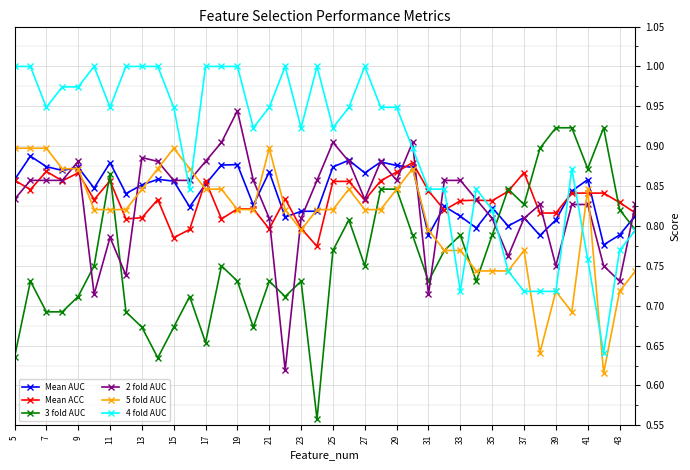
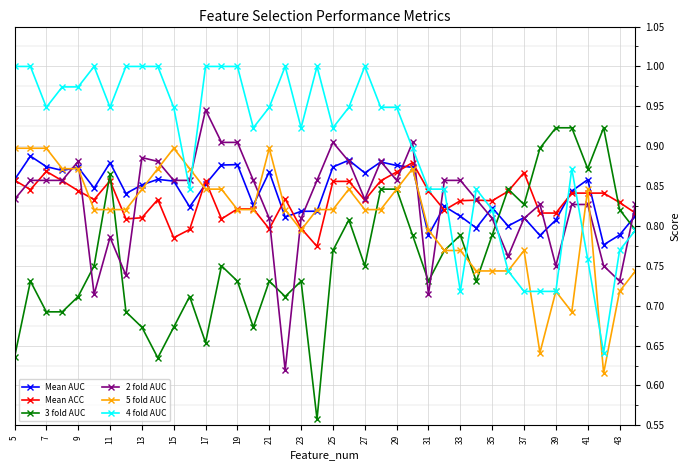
  {
    "Mean AUC": {
      "7": 0.87,
      "11": 0.88,
      "13": 0.85,
      "17": 0.85,
      "19": 0.88,
      "21": 0.87,
      "23": 0.82,
      "25": 0.87,
      "27": 0.87,
      "29": 0.88,
      "31": 0.79,
      "33": 0.81,
      "39": 0.81,
      "41": 0.86,
      "43": 0.79
    },
    "Mean ACC": {
      "7": 0.87,
-     "9": 0.87,
+     "9": 0.84,
      "11": 0.86,
      "13": 0.81,
      "15": 0.79,
      "17": 0.86,
      "21": 0.80,
      "25": 0.86,
      "29": 0.87,
      "33": 0.83,
      "35": 0.83,
      "37": 0.87,
      "39": 0.82,
      "41": 0.84,
      "43": 0.83
    },
    "3 fold AUC": {
      "5": 0.64,
      "7": 0.69,
      "9": 0.71,
      "11": 0.87,
      "13": 0.67,
      "15": 0.67,
      "17": 0.65,
      "19": 0.73,
      "21": 0.73,
      "23": 0.73,
      "25": 0.77,
      "27": 0.75,
      "31": 0.73,
      "33": 0.79,
      "35": 0.79,
      "37": 0.83,
      "39": 0.92,
      "41": 0.87,
      "43": 0.82
    },
    "2 fold AUC": {
      "5": 0.83,
      "7": 0.86,
      "9": 0.88,
      "11": 0.79,
      "13": 0.89,
-     "17": 0.88,
-     "19": 0.94,
+     "17": 0.95,
+     "19": 0.90,
      "21": 0.81,
      "23": 0.81,
      "25": 0.90,
      "29": 0.86,
      "31": 0.71,
      "33": 0.86,
      "35": 0.81,
      "39": 0.75,
      "41": 0.83,
      "43": 0.73
    },
    "5 fold AUC": {
      "5": 0.90,
      "7": 0.90,
      "11": 0.82,
      "13": 0.85,
      "15": 0.90,
      "17": 0.85,
      "21": 0.90,
      "25": 0.82,
      "27": 0.82,
      "31": 0.79,
      "33": 0.77,
      "35": 0.74,
      "37": 0.77,
      "41": 0.85,
      "43": 0.72
    },
    "4 fold AUC": {
      "5": 1.00,
      "7": 0.95,
      "9": 0.97,
      "11": 0.95,
      "13": 1.00,
      "15": 0.95,
      "17": 1.00,
      "19": 1.00,
      "21": 0.95,
      "23": 0.92,
      "25": 0.92,
      "27": 1.00,
      "29": 0.95,
      "33": 0.72,
      "37": 0.72,
      "41": 0.76,
      "43": 0.77
    }
  }
